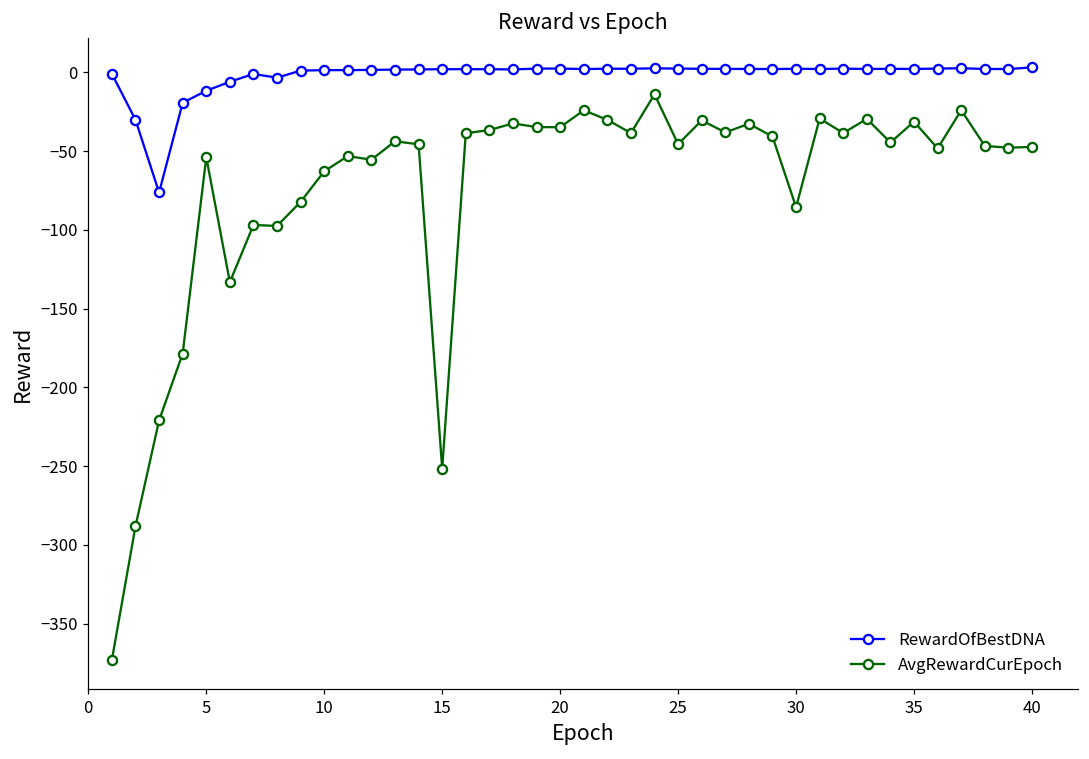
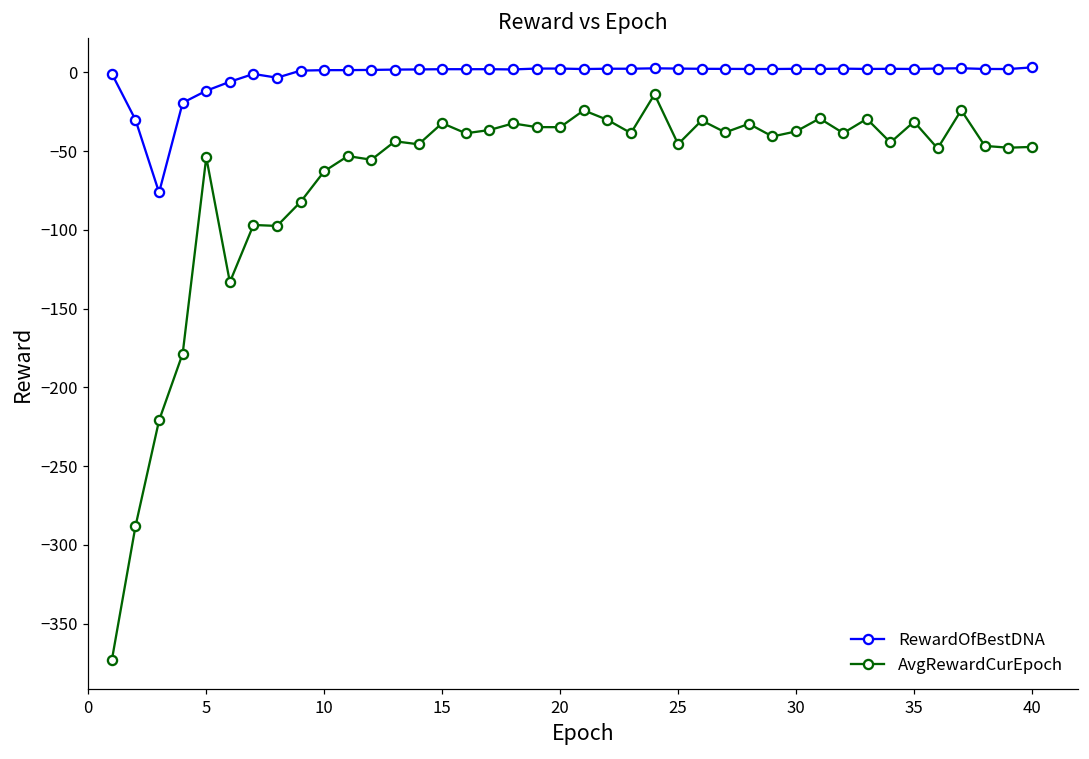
  {
    "RewardOfBestDNA": {
      "5": -12,
      "10": 1,
      "15": 2,
      "20": 2,
      "25": 2,
      "30": 2,
      "35": 2,
      "40": 3
    },
    "AvgRewardCurEpoch": {
      "5": -54,
      "10": -63,
-     "15": -252,
+     "15": -32,
      "20": -35,
      "25": -46,
-     "30": -86,
+     "30": -38,
      "35": -31,
      "40": -47
    }
  }
